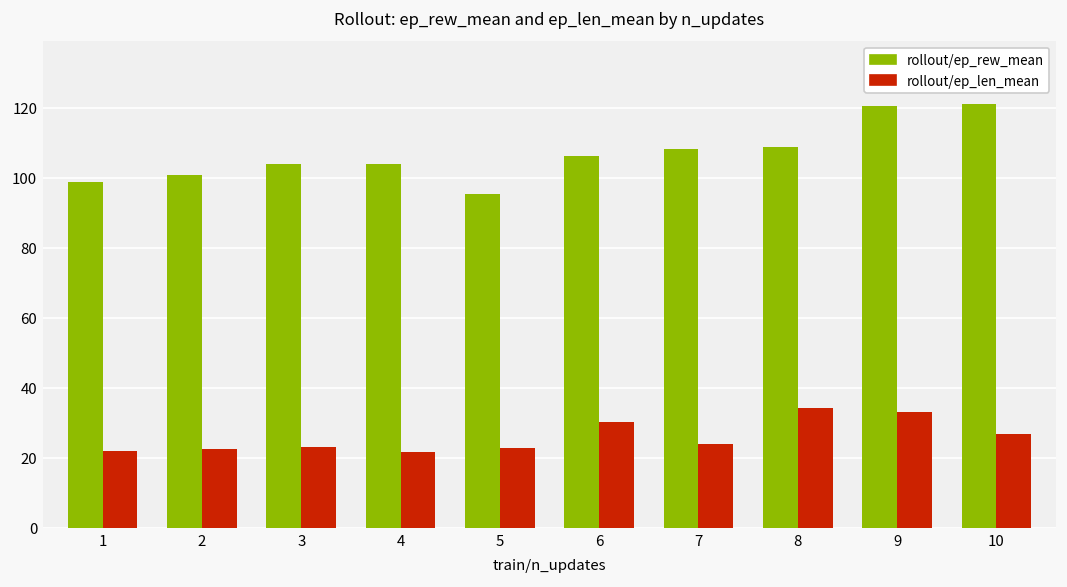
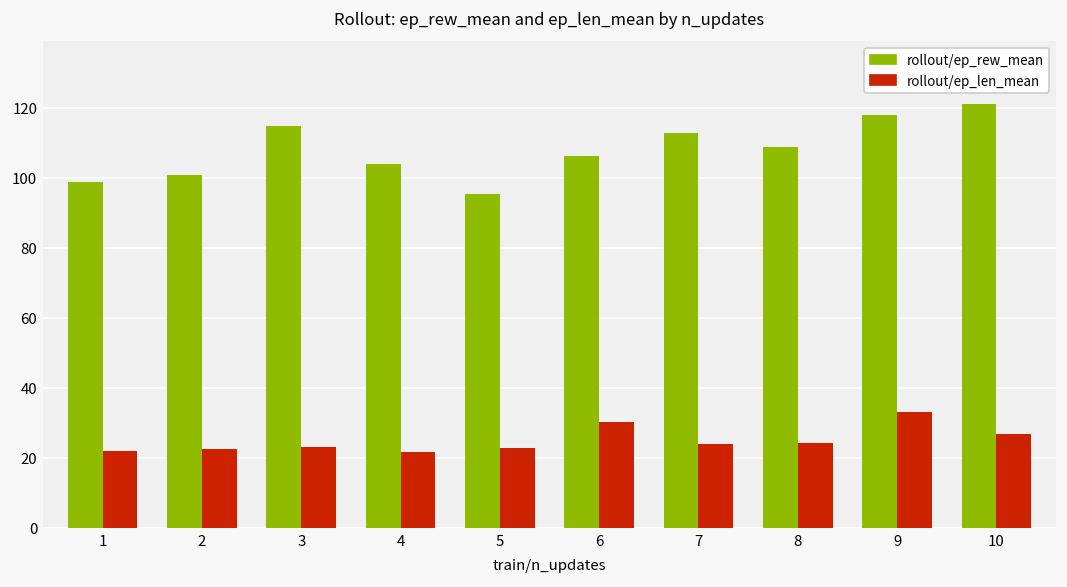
  {
    "rollout/ep_rew_mean": {
      "1": 99,
      "2": 101,
-     "3": 104,
+     "3": 115,
      "4": 104,
      "5": 96,
      "6": 106,
-     "7": 108,
+     "7": 113,
      "8": 109,
-     "9": 121,
+     "9": 118,
      "10": 121
    },
    "rollout/ep_len_mean": {
      "1": 22,
      "2": 23,
      "3": 23,
      "4": 22,
      "5": 23,
      "6": 30,
      "7": 24,
-     "8": 34,
+     "8": 24,
      "9": 33,
      "10": 27
    }
  }
